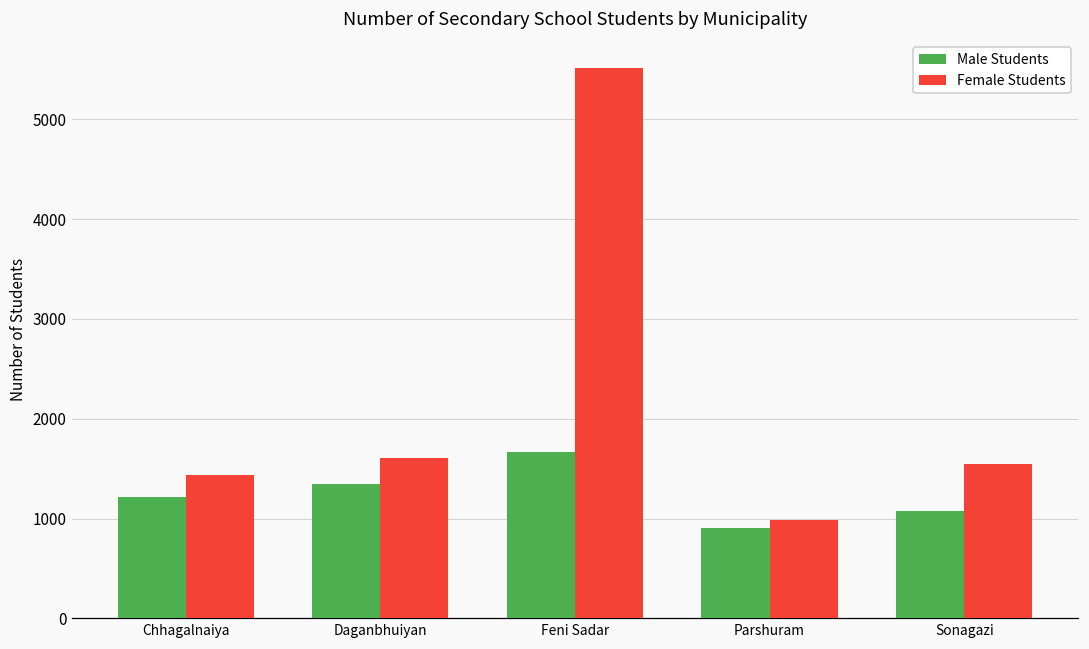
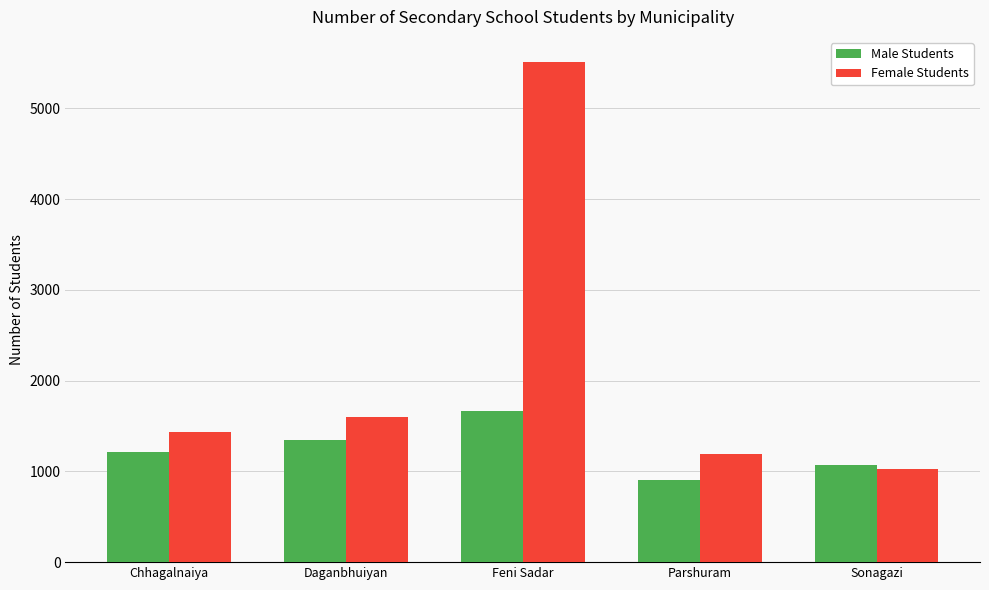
  {
    "Male Students": {
      "Chhagalnaiya": 1200,
      "Daganbhuiyan": 1400,
      "Feni Sadar": 1700,
      "Parshuram": 900,
      "Sonagazi": 1100
    },
    "Female Students": {
      "Chhagalnaiya": 1400,
      "Daganbhuiyan": 1600,
      "Feni Sadar": 5500,
-     "Parshuram": 1000,
-     "Sonagazi": 1500
+     "Parshuram": 1200,
+     "Sonagazi": 1000
    }
  }
